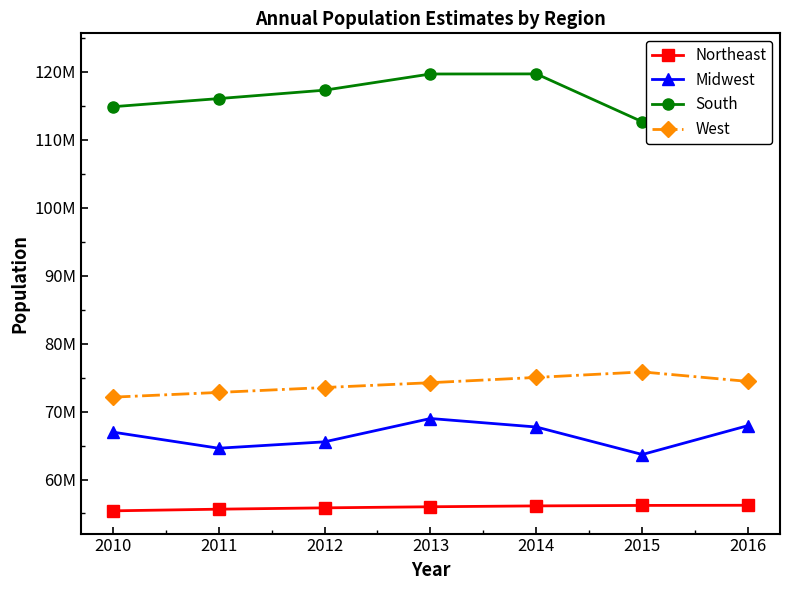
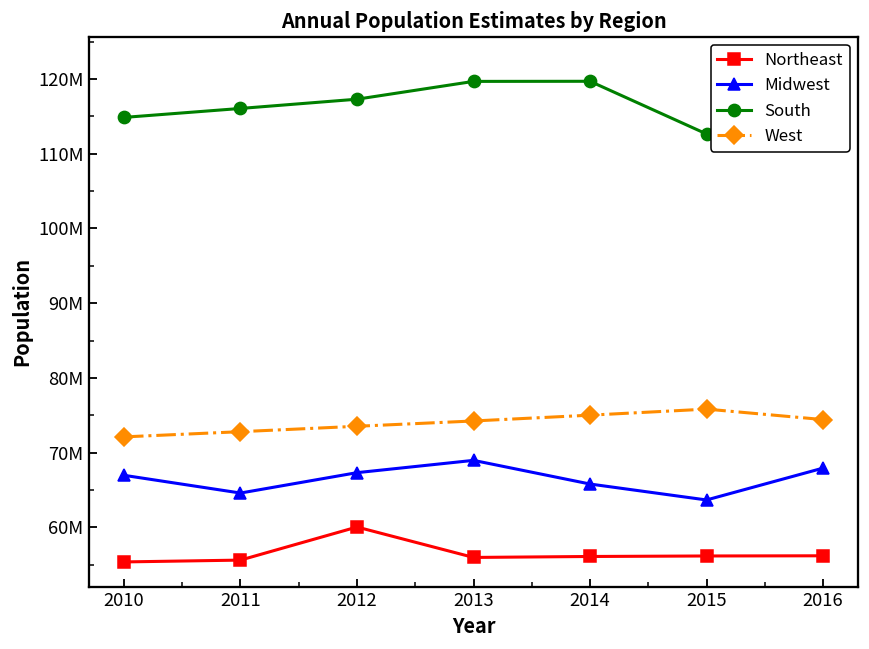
  {
    "Northeast": {
      "2010": 55000000,
      "2011": 56000000,
-     "2012": 56000000,
+     "2012": 60000000,
      "2013": 56000000,
      "2014": 56000000,
      "2015": 56000000,
      "2016": 56000000
    },
    "Midwest": {
      "2010": 67000000,
      "2011": 65000000,
-     "2012": 66000000,
+     "2012": 67000000,
      "2013": 69000000,
-     "2014": 68000000,
+     "2014": 66000000,
      "2015": 64000000,
      "2016": 68000000
    },
    "South": {
      "2010": 115000000,
      "2011": 116000000,
      "2012": 117000000,
      "2013": 120000000,
      "2014": 120000000,
      "2015": 113000000
    },
    "West": {
      "2010": 72000000,
      "2011": 73000000,
      "2012": 74000000,
      "2013": 74000000,
      "2014": 75000000,
      "2015": 76000000,
      "2016": 74000000
    }
  }
